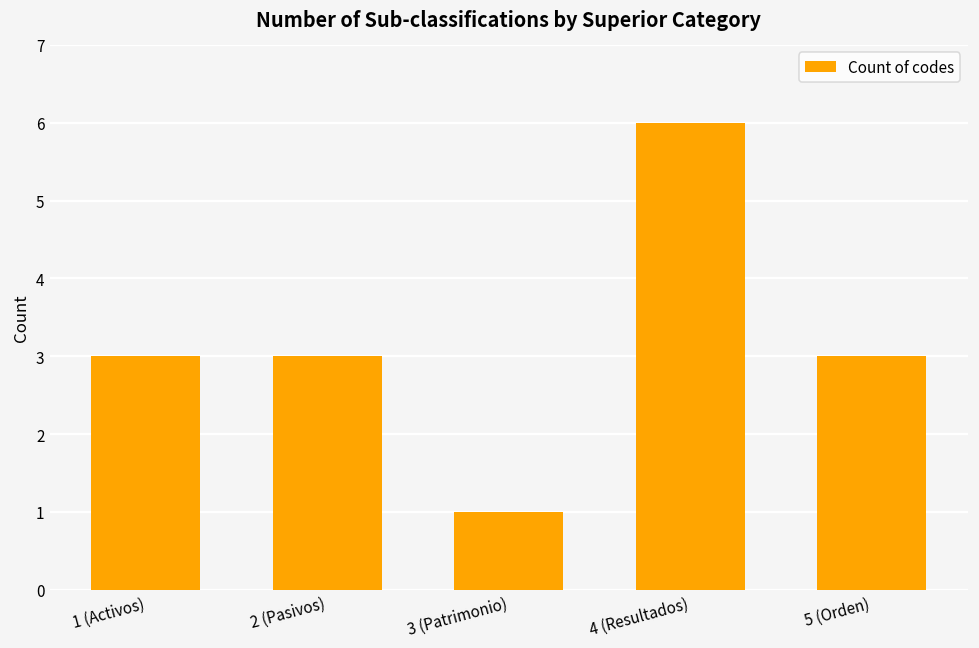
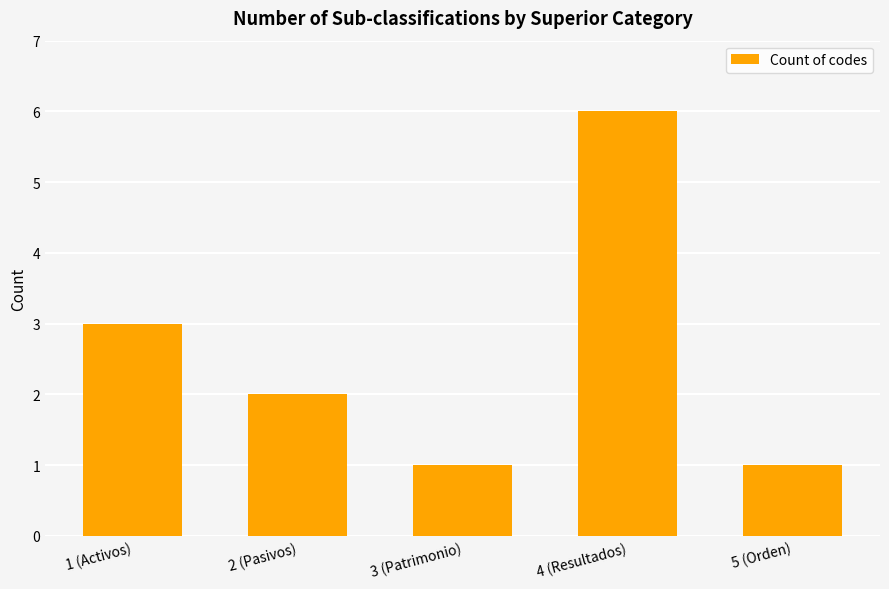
  {
    "1 (Activos)": 3,
-   "2 (Pasivos)": 3,
+   "2 (Pasivos)": 2,
    "3 (Patrimonio)": 1,
    "4 (Resultados)": 6,
-   "5 (Orden)": 3
+   "5 (Orden)": 1
  }
